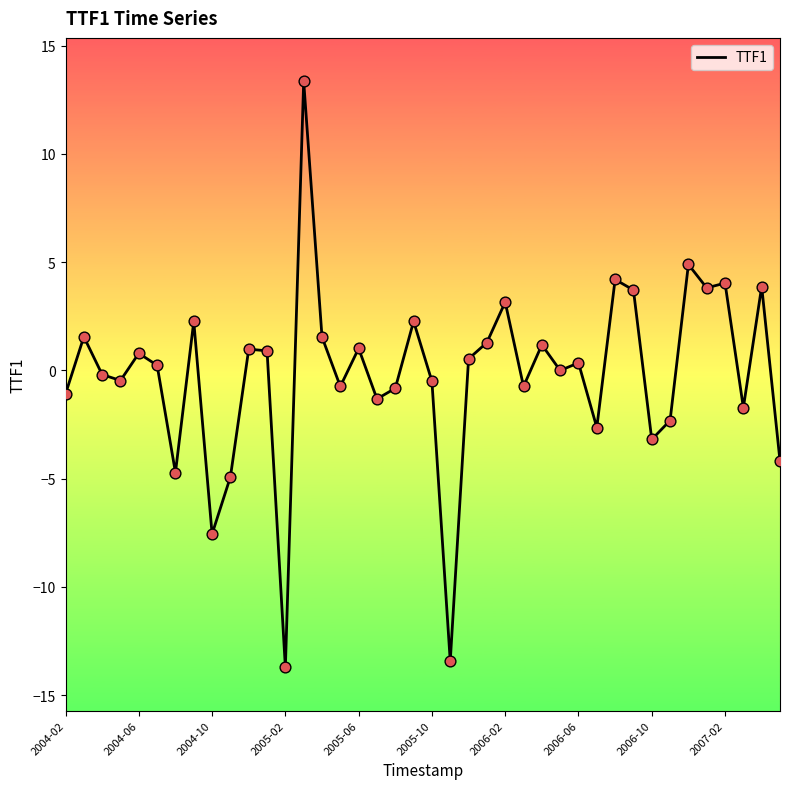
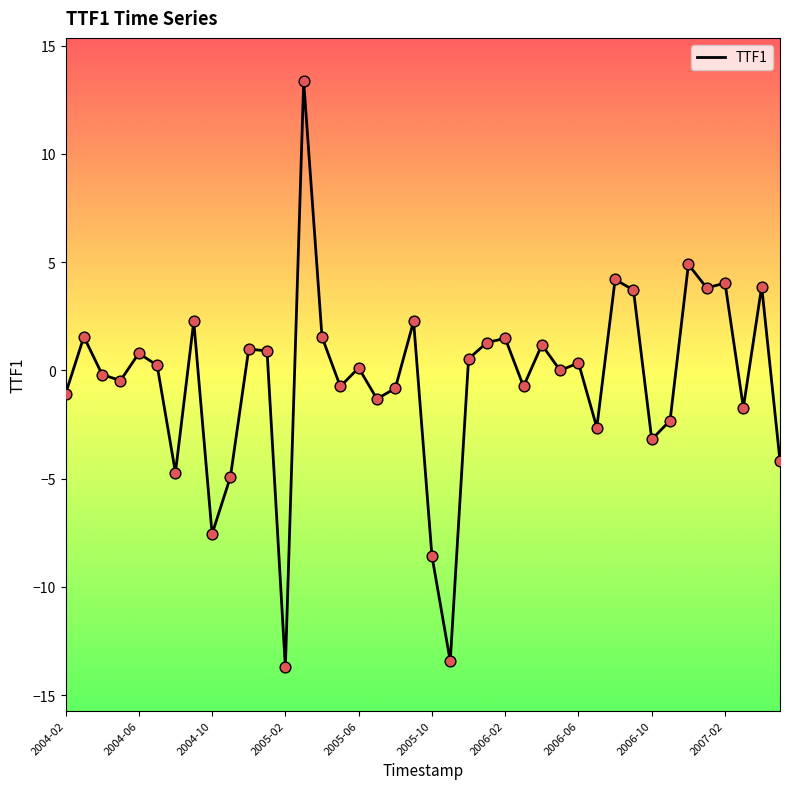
  {
    "2004-02": -1.1,
    "2004-06": 0.8,
    "2004-10": -7.6,
    "2005-02": -13.7,
-   "2005-06": 1.0,
-   "2005-10": -0.5,
-   "2006-02": 3.2,
+   "2005-06": 0.1,
+   "2005-10": -8.6,
+   "2006-02": 1.5,
    "2006-06": 0.3,
    "2006-10": -3.2,
    "2007-02": 4.0
  }
